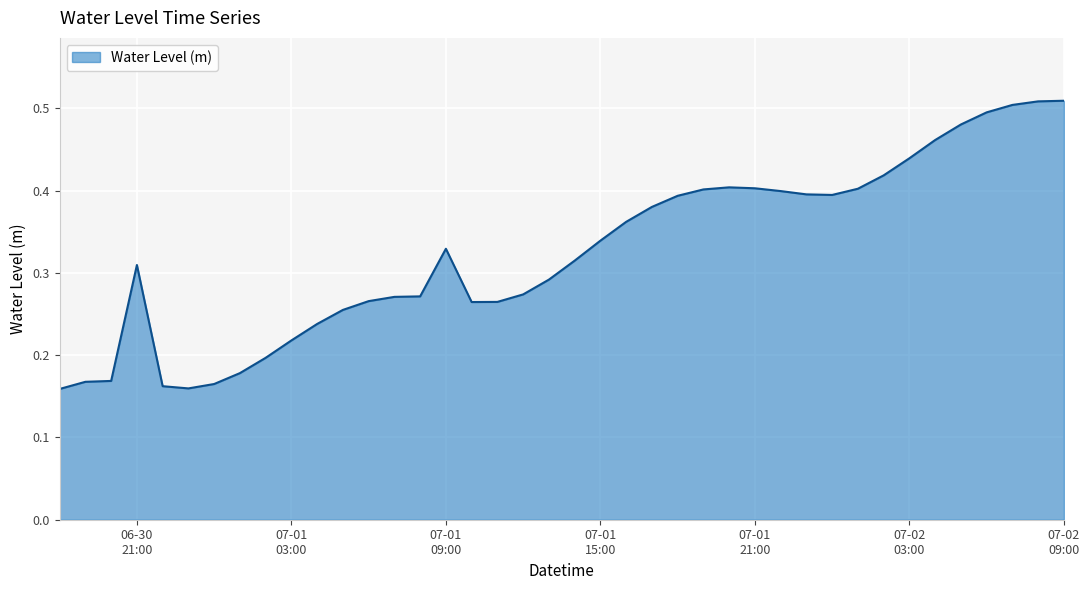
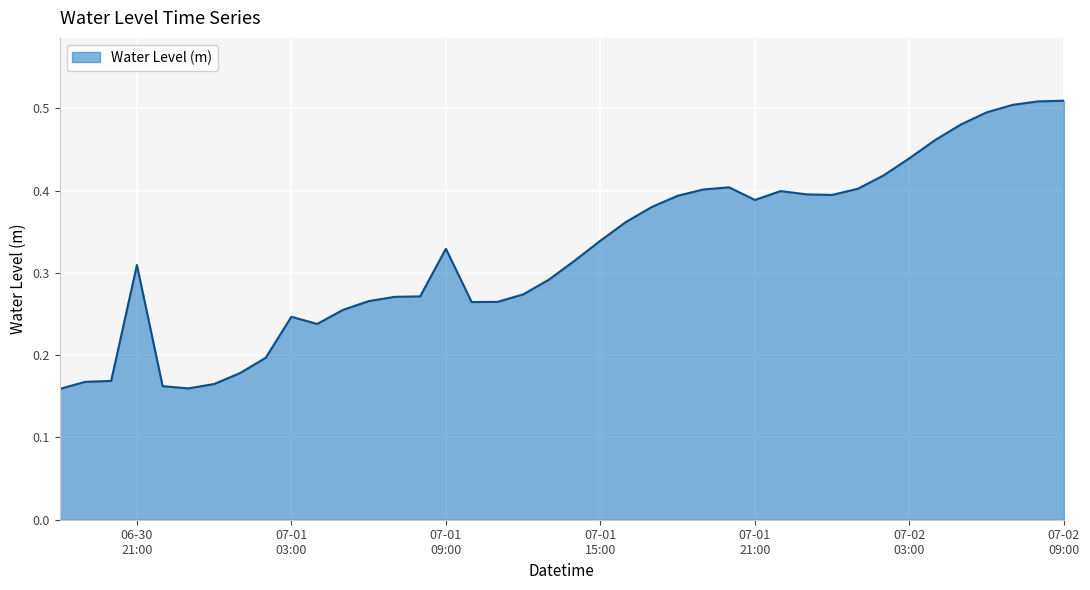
  {
    "06-30 21:00": 0.31,
-   "07-01 03:00": 0.22,
+   "07-01 03:00": 0.25,
    "07-01 09:00": 0.33,
    "07-01 15:00": 0.34,
-   "07-01 21:00": 0.40,
+   "07-01 21:00": 0.39,
    "07-02 03:00": 0.44,
    "07-02 09:00": 0.51
  }
